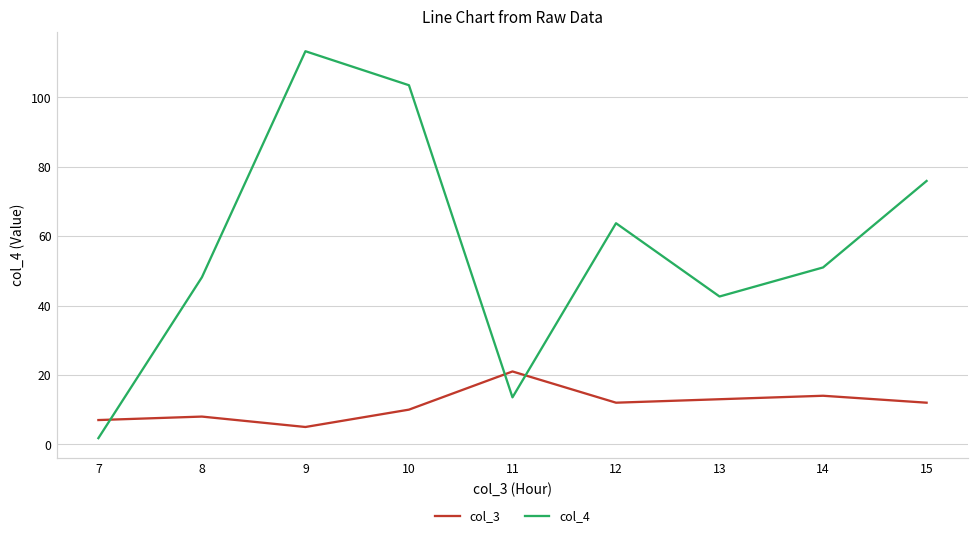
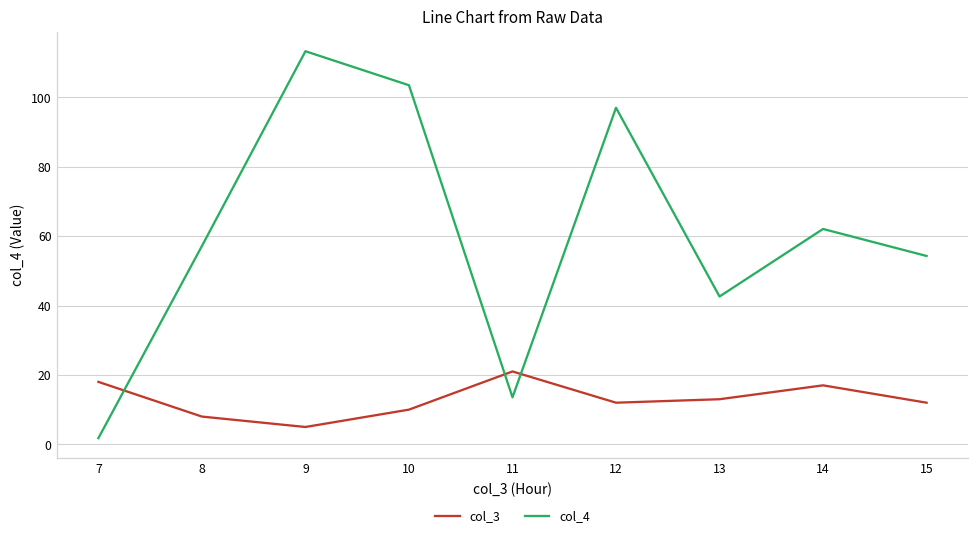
  {
    "col_3": {
-     "7": 7,
+     "7": 18,
      "8": 8,
      "9": 5,
      "10": 10,
      "11": 21,
      "12": 12,
      "13": 13,
-     "14": 14,
+     "14": 17,
      "15": 12
    },
    "col_4": {
      "7": 2,
-     "8": 48,
+     "8": 57,
      "9": 113,
      "10": 103,
      "11": 14,
-     "12": 64,
+     "12": 97,
      "13": 43,
-     "14": 51,
-     "15": 76
+     "14": 62,
+     "15": 54
    }
  }
